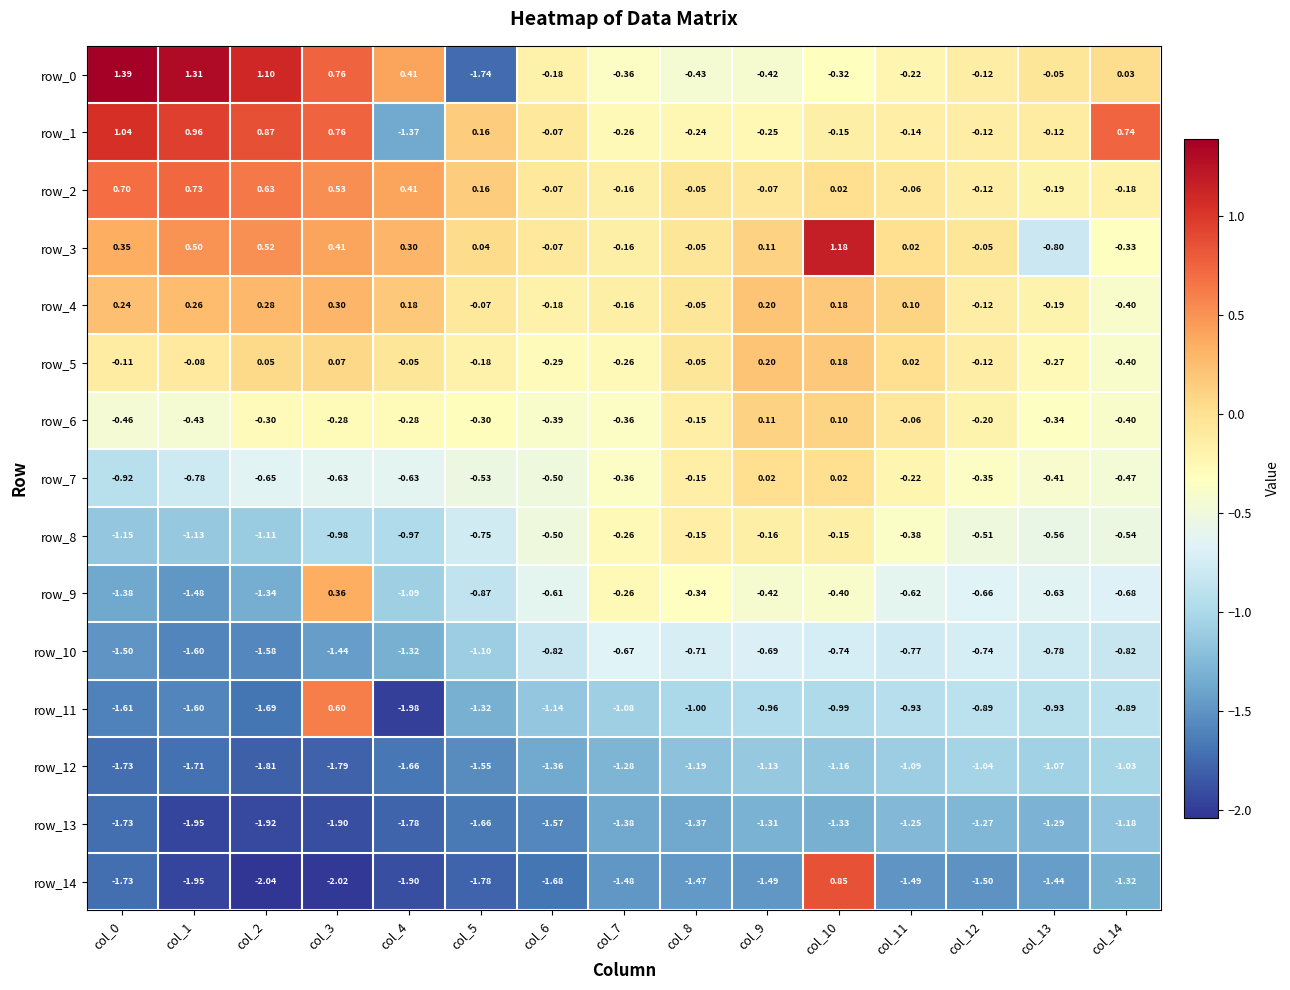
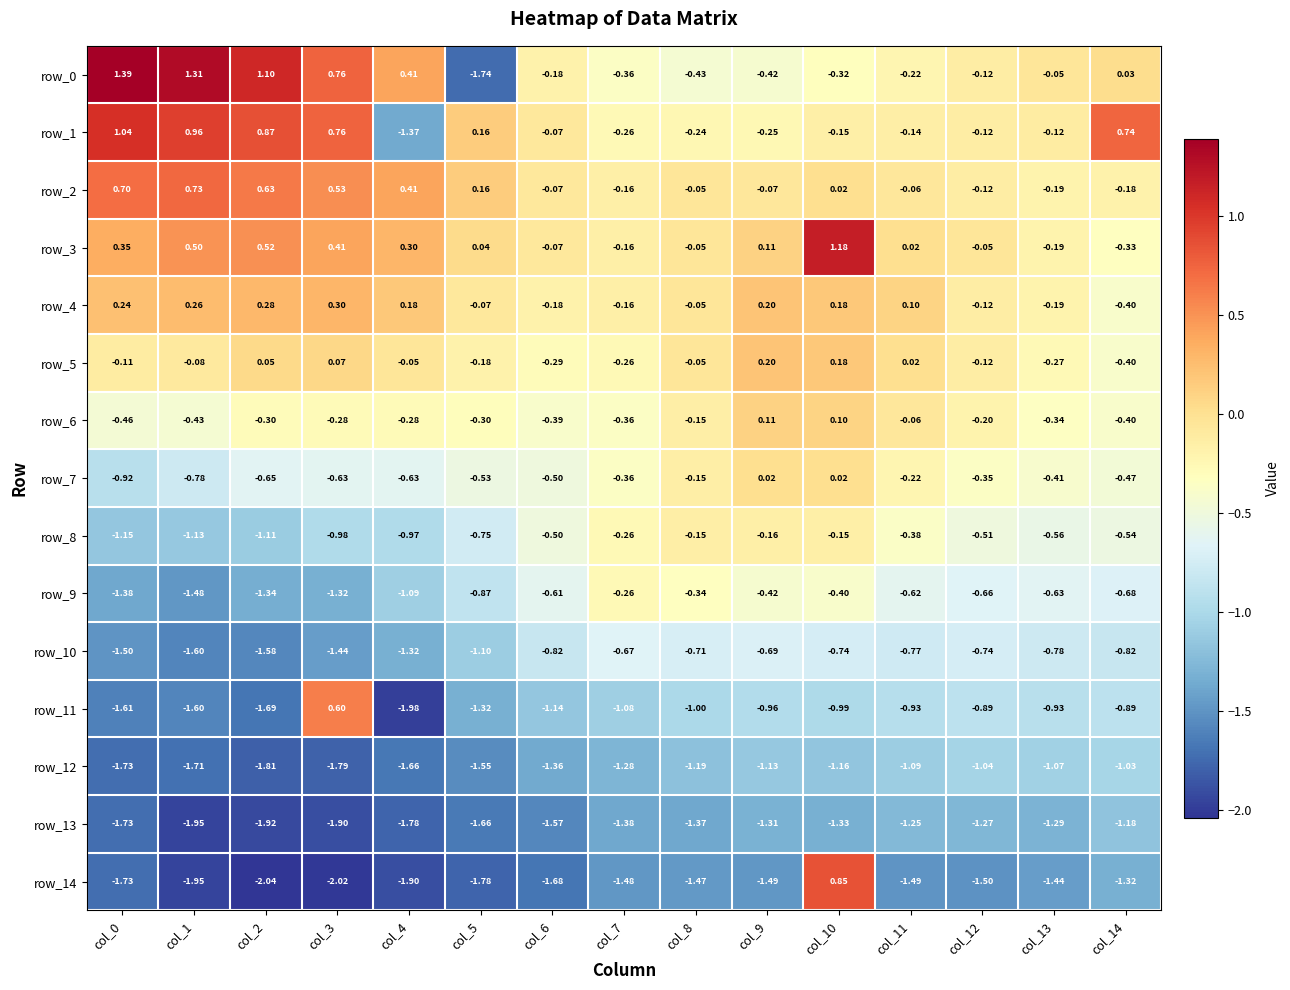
  {
    "row_3": {
      "col_0": 0.35,
      "col_1": 0.50,
      "col_2": 0.52,
      "col_3": 0.41,
      "col_4": 0.30,
      "col_5": 0.04,
      "col_6": -0.07,
      "col_7": -0.16,
      "col_8": -0.05,
      "col_9": 0.11,
      "col_10": 1.18,
      "col_11": 0.02,
      "col_12": -0.05,
-     "col_13": -0.80,
+     "col_13": -0.19,
      "col_14": -0.33
    },
    "row_9": {
      "col_0": -1.38,
      "col_1": -1.48,
      "col_2": -1.34,
-     "col_3": 0.36,
+     "col_3": -1.32,
      "col_4": -1.09,
      "col_5": -0.87,
      "col_6": -0.61,
      "col_7": -0.26,
      "col_8": -0.34,
      "col_9": -0.42,
      "col_10": -0.40,
      "col_11": -0.62,
      "col_12": -0.66,
      "col_13": -0.63,
      "col_14": -0.68
    }
  }
